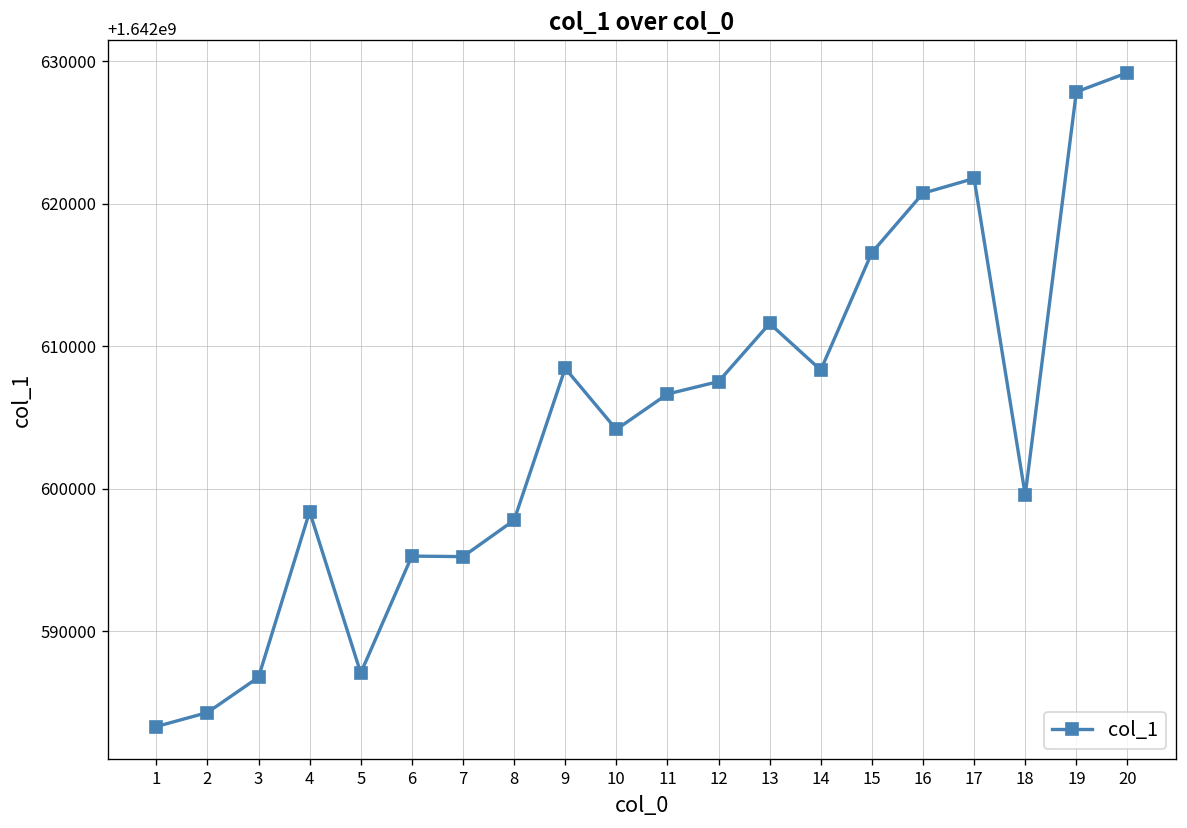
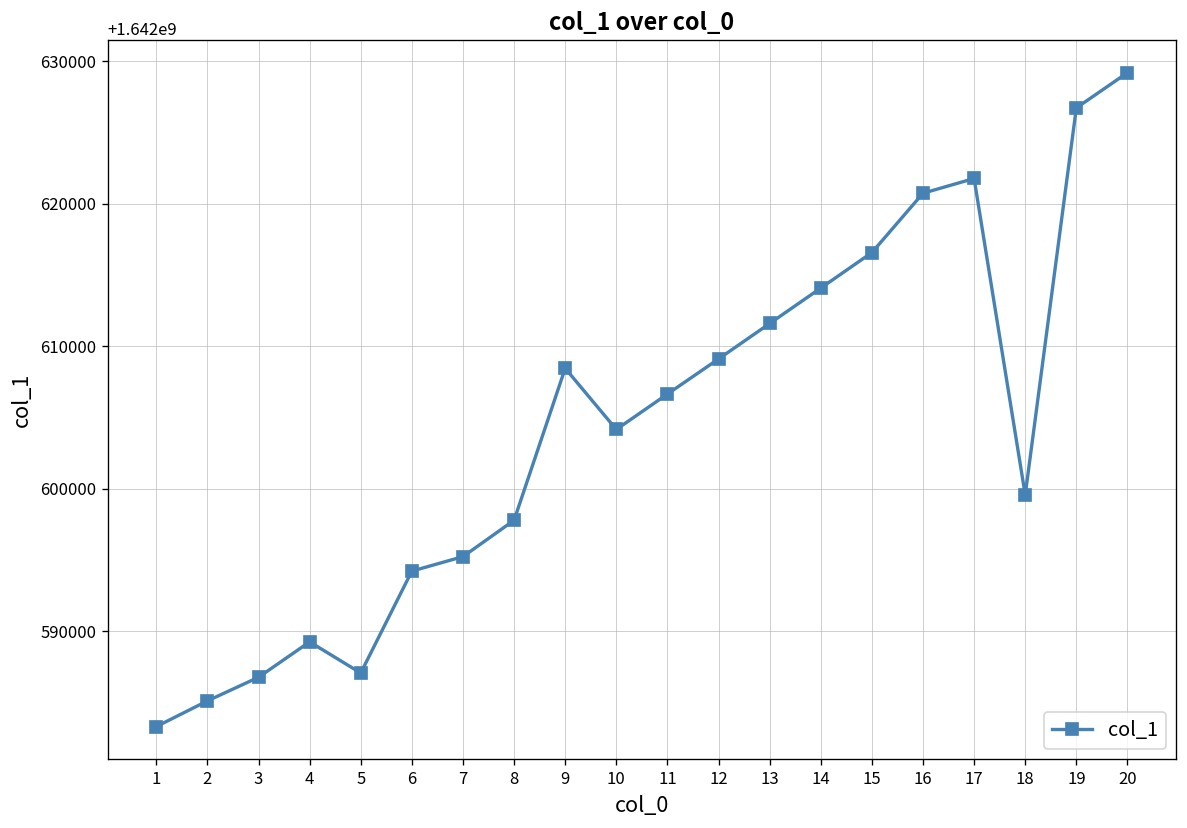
  {
    "1": 1642583300,
-   "2": 1642584300,
+   "2": 1642585100,
    "3": 1642586800,
-   "4": 1642598400,
+   "4": 1642589200,
    "5": 1642587100,
-   "6": 1642595300,
+   "6": 1642594200,
    "7": 1642595200,
    "8": 1642597800,
    "9": 1642608400,
    "10": 1642604200,
    "11": 1642606600,
-   "12": 1642607500,
+   "12": 1642609100,
    "13": 1642611600,
-   "14": 1642608300,
+   "14": 1642614100,
    "15": 1642616600,
    "16": 1642620700,
    "17": 1642621800,
    "18": 1642599600,
-   "19": 1642627800,
+   "19": 1642626700,
    "20": 1642629200
  }
